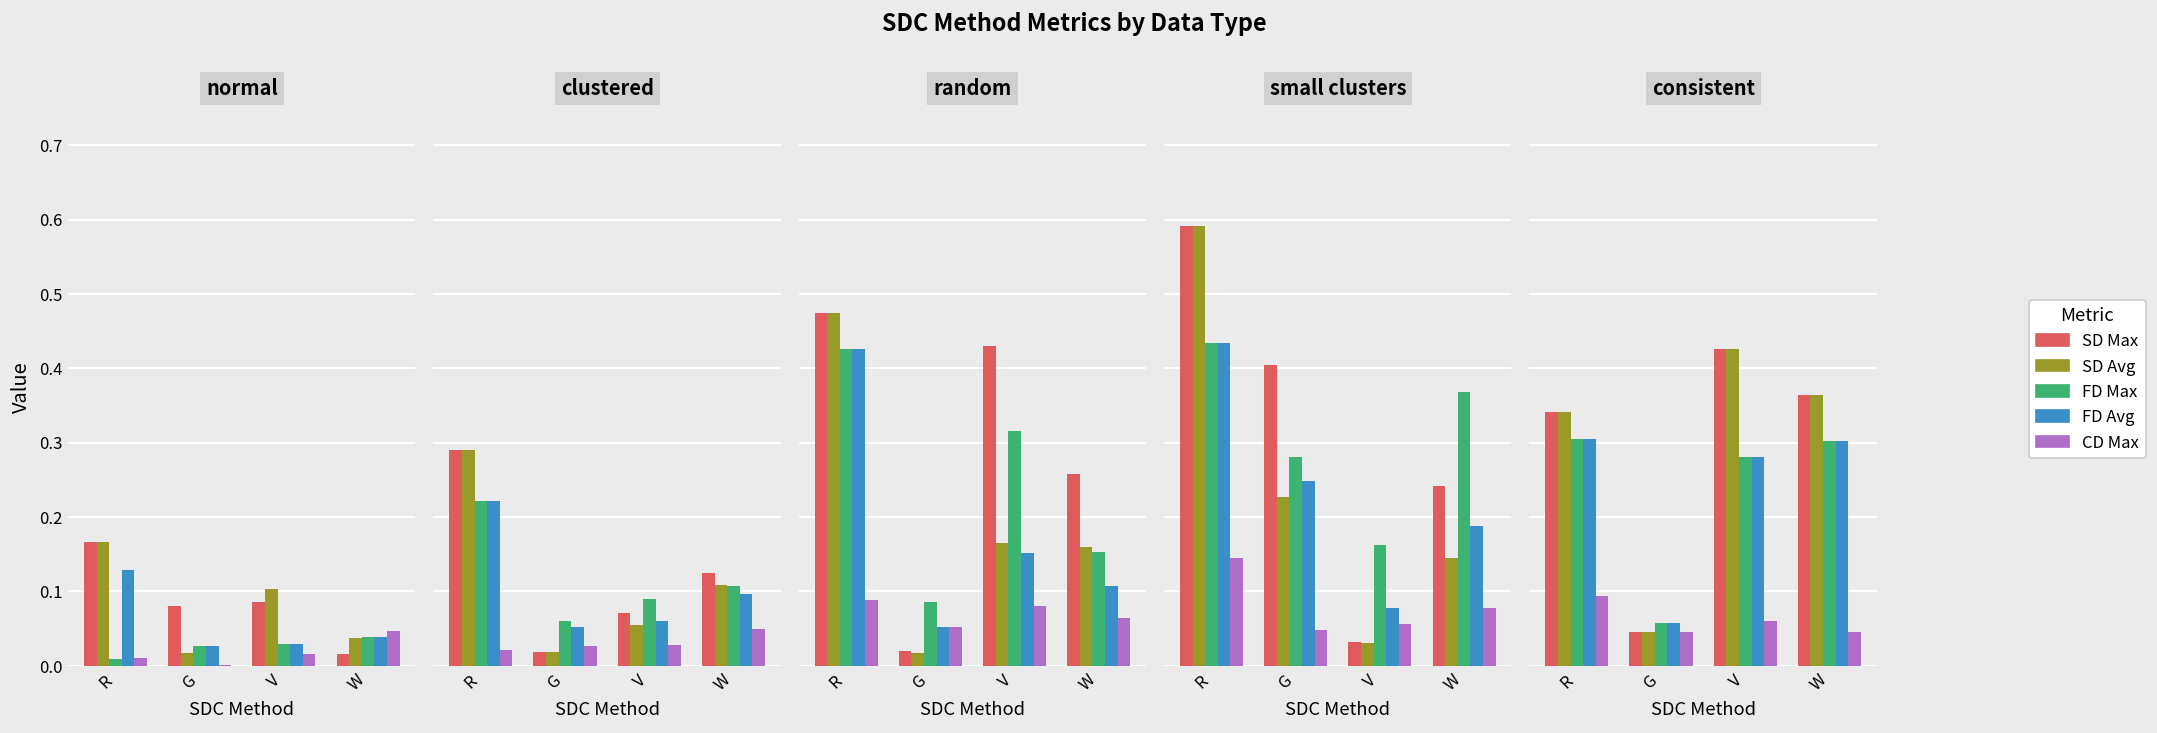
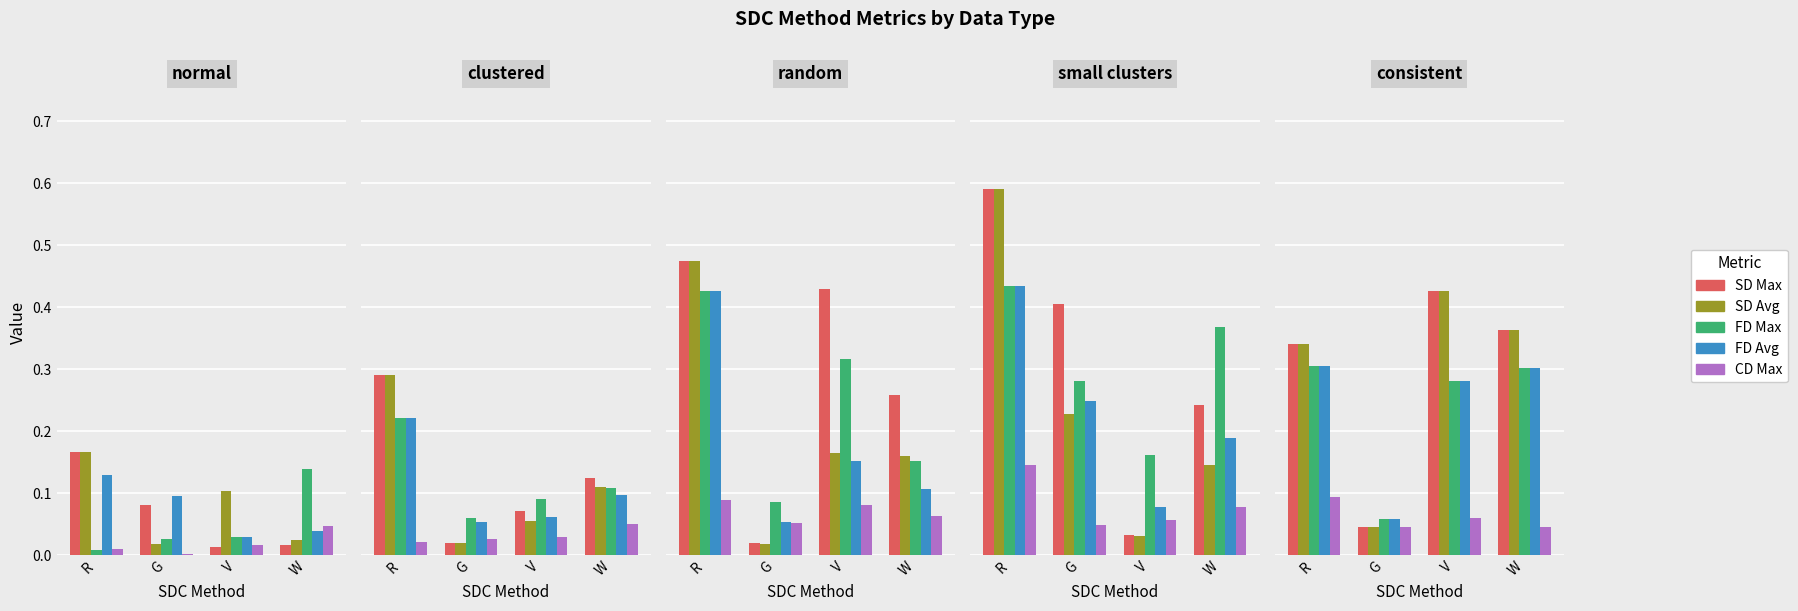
  {
    "normal": {
      "SD Max": {
        "R": 0.17,
        "G": 0.08,
-       "V": 0.09,
+       "V": 0.01,
        "W": 0.02
      },
      "SD Avg": {
        "R": 0.17,
        "G": 0.02,
        "V": 0.10,
-       "W": 0.04
+       "W": 0.02
      },
      "FD Max": {
        "R": 0.01,
        "G": 0.03,
        "V": 0.03,
-       "W": 0.04
+       "W": 0.14
      },
      "FD Avg": {
        "R": 0.13,
-       "G": 0.03,
+       "G": 0.10,
        "V": 0.03,
        "W": 0.04
      },
      "CD Max": {
        "R": 0.01,
        "V": 0.02,
        "W": 0.05
      }
    }
  }
